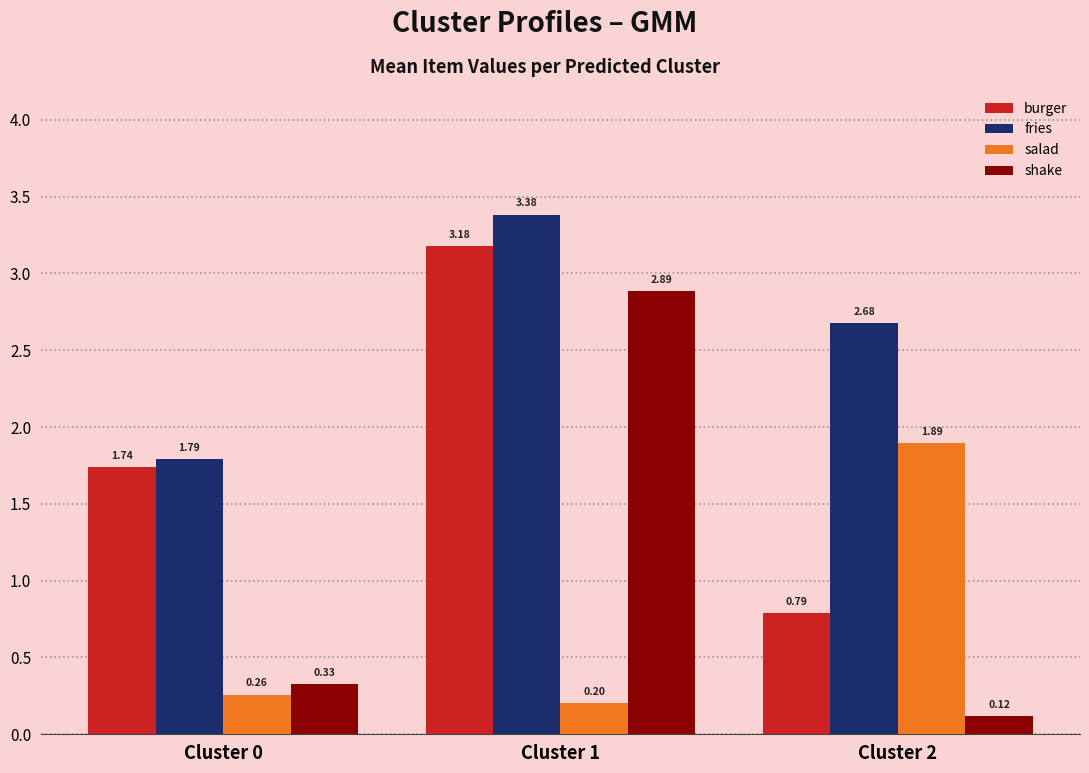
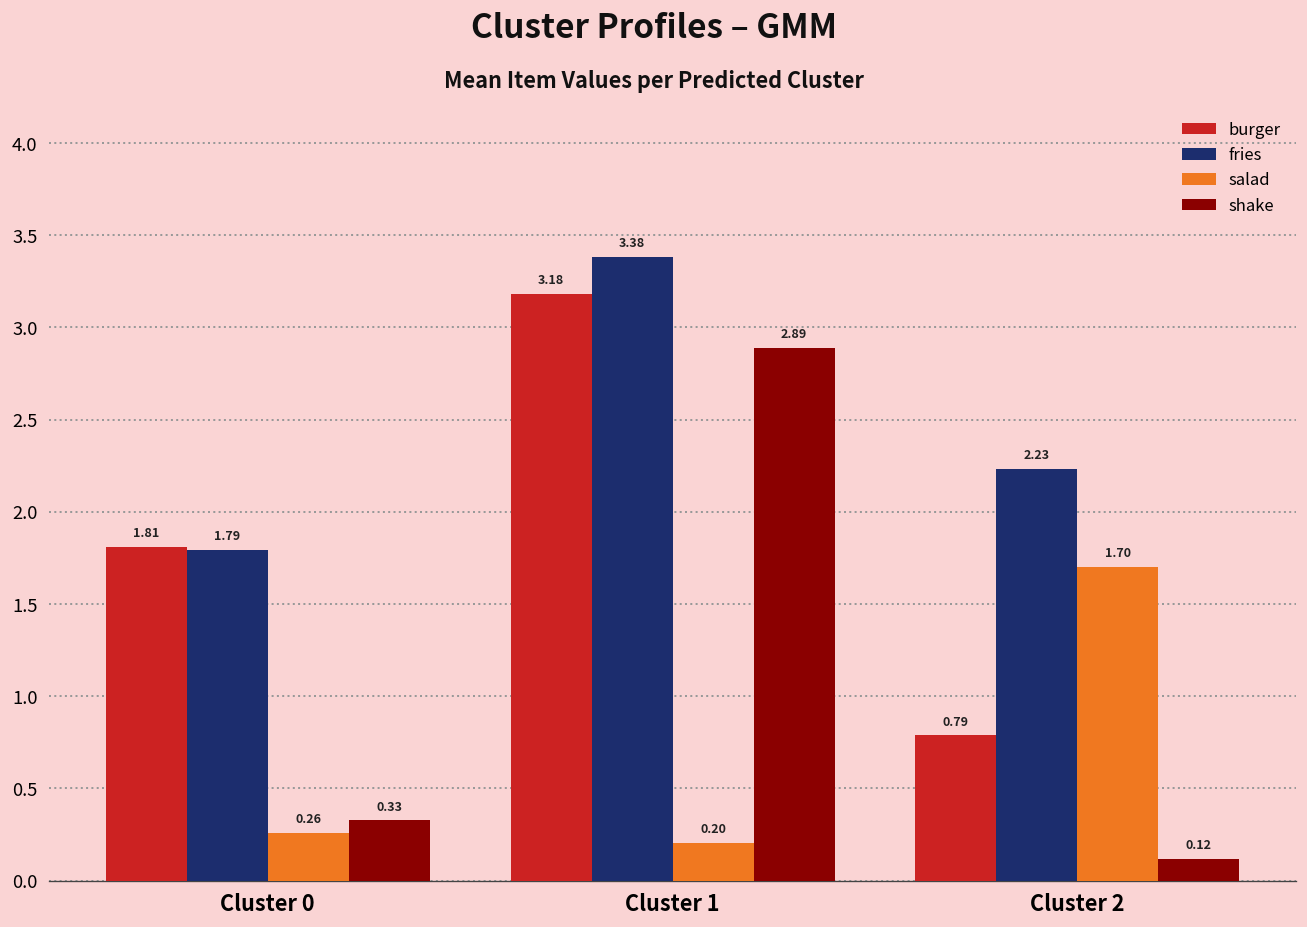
  {
    "burger": {
-     "Cluster 0": 1.74,
+     "Cluster 0": 1.81,
      "Cluster 1": 3.18,
      "Cluster 2": 0.79
    },
    "fries": {
      "Cluster 0": 1.79,
      "Cluster 1": 3.38,
-     "Cluster 2": 2.68
+     "Cluster 2": 2.23
    },
    "salad": {
      "Cluster 0": 0.26,
      "Cluster 1": 0.20,
-     "Cluster 2": 1.89
+     "Cluster 2": 1.70
    },
    "shake": {
      "Cluster 0": 0.33,
      "Cluster 1": 2.89,
      "Cluster 2": 0.12
    }
  }
